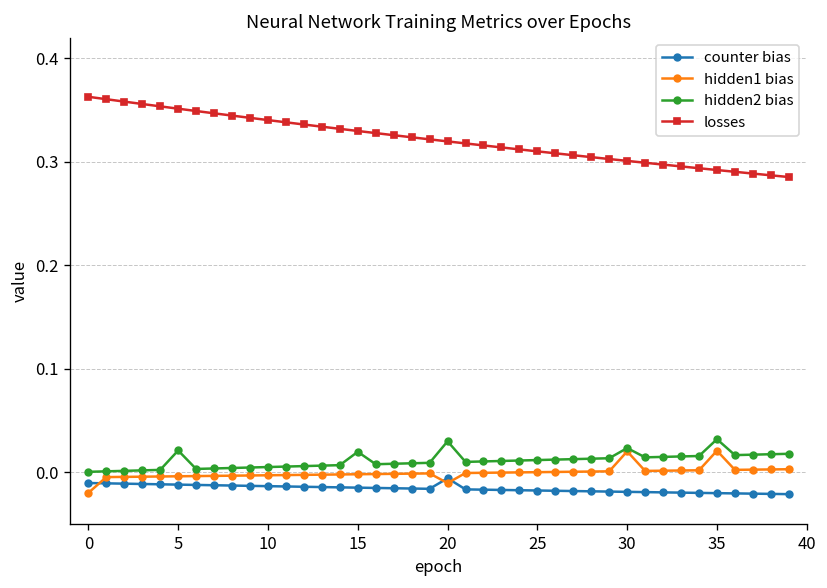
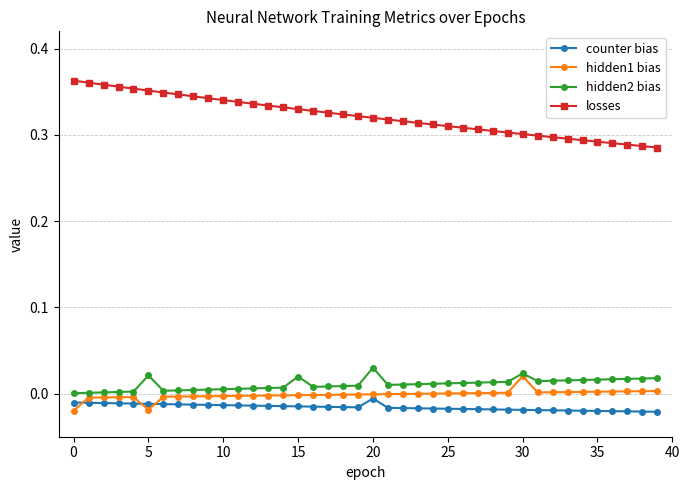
  {
    "counter bias": {
      "0": -0.01,
      "5": -0.01,
      "10": -0.01,
      "15": -0.01,
      "20": -0.01,
      "25": -0.02,
      "30": -0.02,
      "35": -0.02
    },
    "hidden1 bias": {
      "0": -0.02,
-     "5": 0.00,
+     "5": -0.02,
      "10": 0.00,
      "15": 0.00,
-     "20": -0.01,
+     "20": 0.00,
      "25": 0.00,
      "30": 0.02,
-     "35": 0.02
+     "35": 0.00
    },
    "hidden2 bias": {
      "0": 0.00,
      "5": 0.02,
      "10": 0.01,
      "15": 0.02,
      "20": 0.03,
      "25": 0.01,
      "30": 0.02,
-     "35": 0.03
+     "35": 0.02
    },
    "losses": {
      "0": 0.36,
      "5": 0.35,
      "10": 0.34,
      "15": 0.33,
      "20": 0.32,
      "25": 0.31,
      "30": 0.30,
      "35": 0.29
    }
  }
